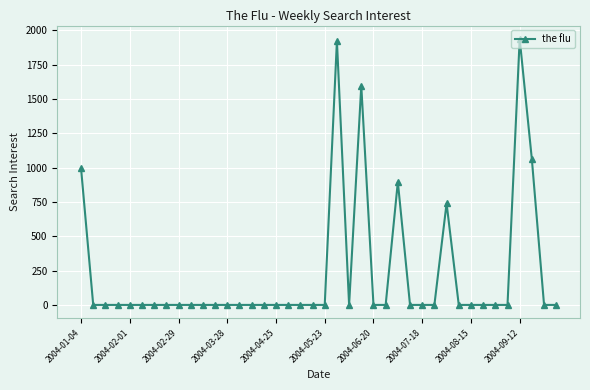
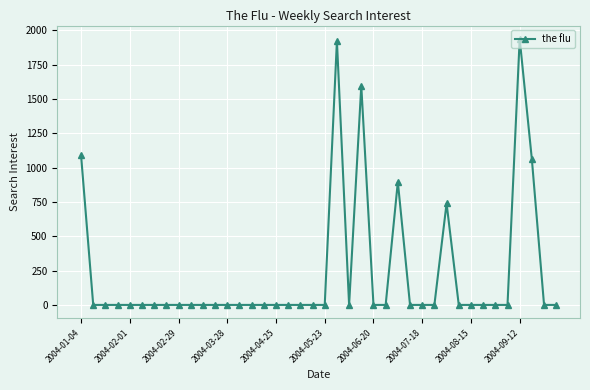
  {
-   "2004-01-04": 1000,
+   "2004-01-04": 1090,
    "2004-02-01": 0,
    "2004-02-29": 0,
    "2004-03-28": 0,
    "2004-04-25": 0,
    "2004-05-23": 0,
    "2004-06-20": 0,
    "2004-07-18": 0,
    "2004-08-15": 0
  }
